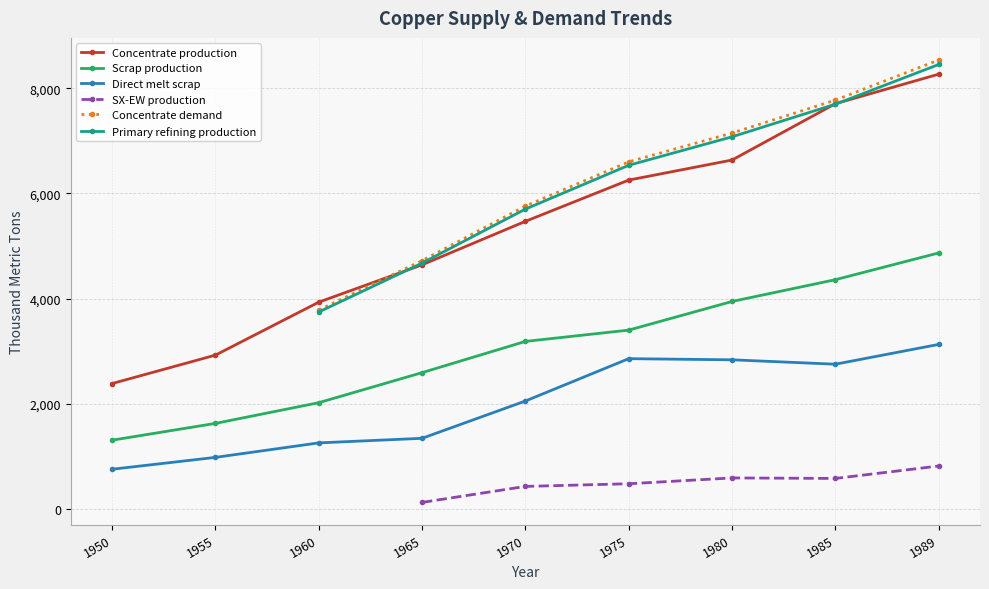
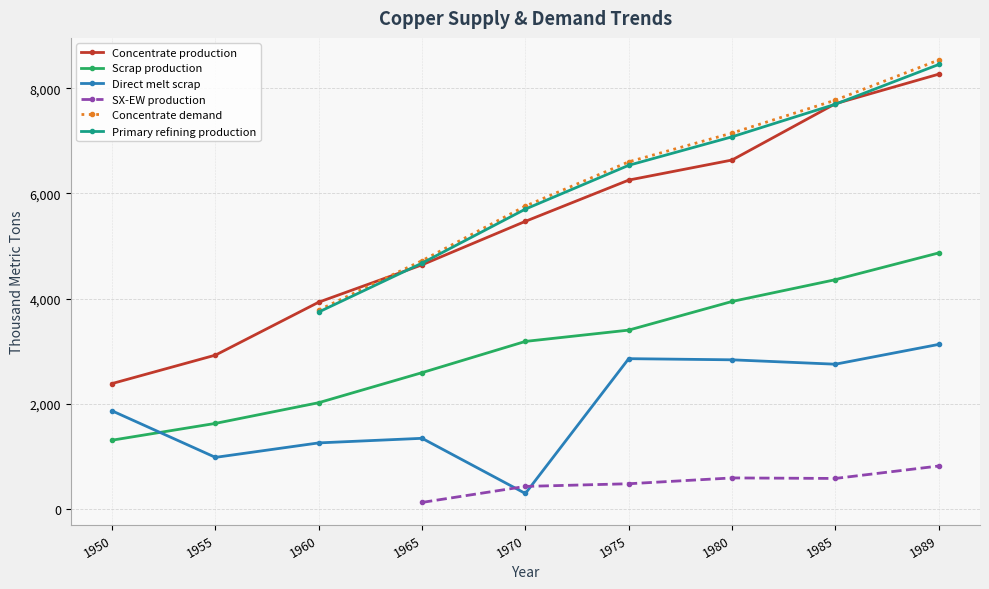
  {
    "Concentrate production": {
      "1950": "2,400",
      "1955": "2,900",
      "1960": "3,900",
      "1970": "5,500",
      "1975": "6,300",
      "1980": "6,600",
      "1989": "8,300"
    },
    "Direct melt scrap": {
-     "1950": "800",
+     "1950": "1,900",
      "1955": "1,000",
      "1960": "1,300",
      "1965": "1,300",
-     "1970": "2,100",
+     "1970": "300",
      "1975": "2,900",
      "1980": "2,800",
      "1985": "2,800",
      "1989": "3,100"
    },
    "SX-EW production": {
      "1965": "100",
      "1970": "400",
      "1975": "500",
      "1980": "600",
      "1985": "600",
      "1989": "800"
    },
    "Concentrate demand": {
      "1970": "5,800",
      "1975": "6,600",
      "1980": "7,100",
      "1985": "7,800",
      "1989": "8,500"
    }
  }
